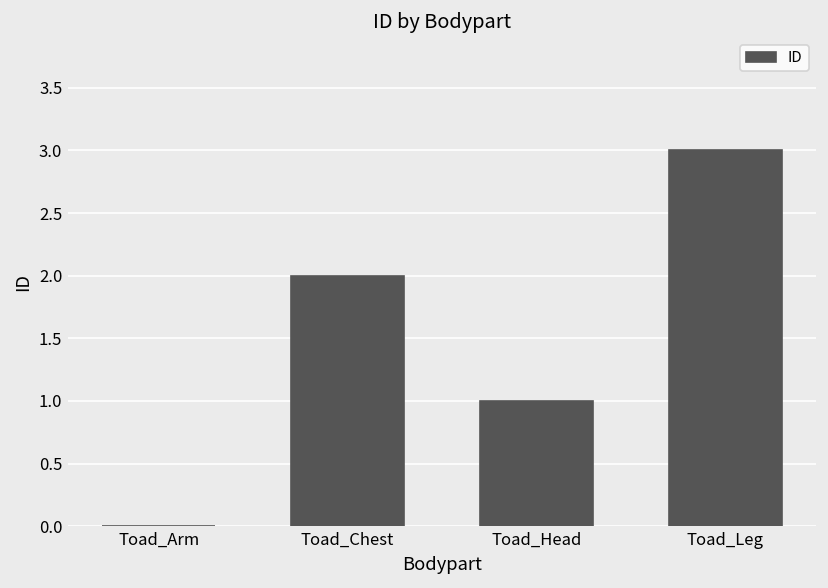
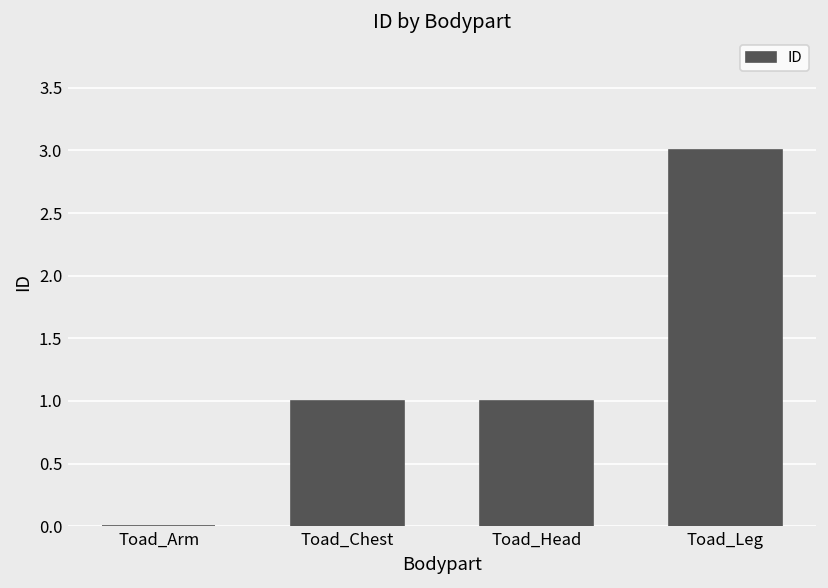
  {
    "Toad_Arm": 0,
-   "Toad_Chest": 2,
+   "Toad_Chest": 1,
    "Toad_Head": 1,
    "Toad_Leg": 3
  }
